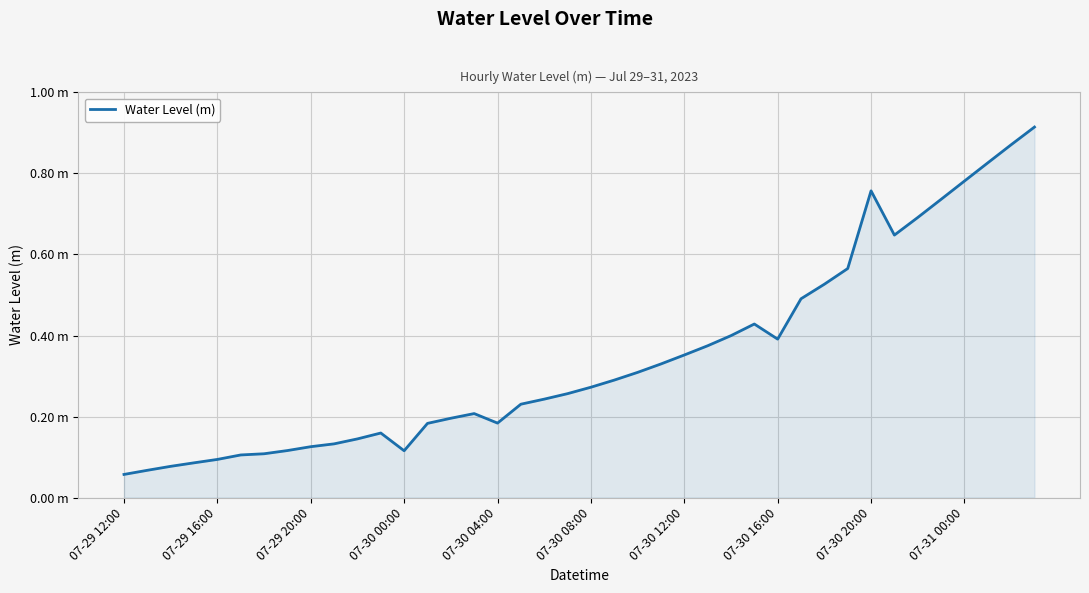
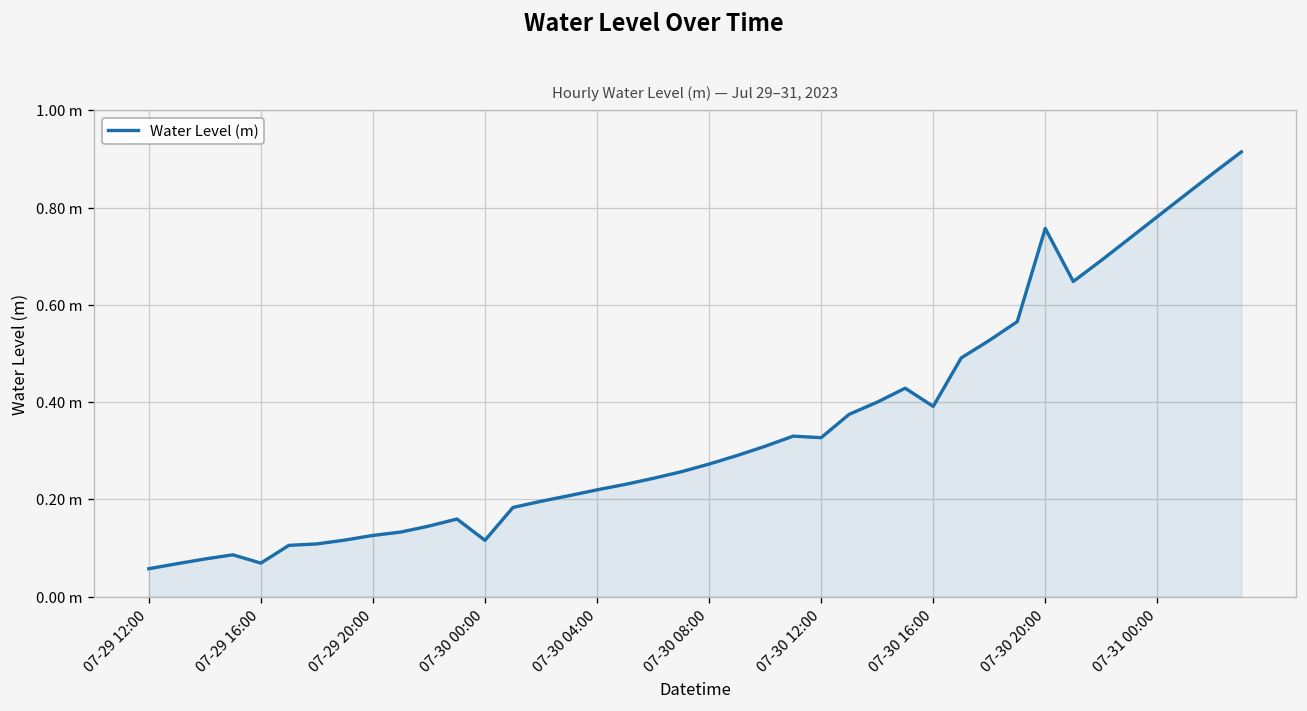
  {
    "07-29 12:00": "0.06 m",
-   "07-29 16:00": "0.09 m",
+   "07-29 16:00": "0.07 m",
    "07-29 20:00": "0.13 m",
    "07-30 00:00": "0.12 m",
-   "07-30 04:00": "0.18 m",
+   "07-30 04:00": "0.22 m",
    "07-30 08:00": "0.27 m",
-   "07-30 12:00": "0.35 m",
+   "07-30 12:00": "0.33 m",
    "07-30 16:00": "0.39 m",
    "07-30 20:00": "0.76 m",
    "07-31 00:00": "0.78 m"
  }
